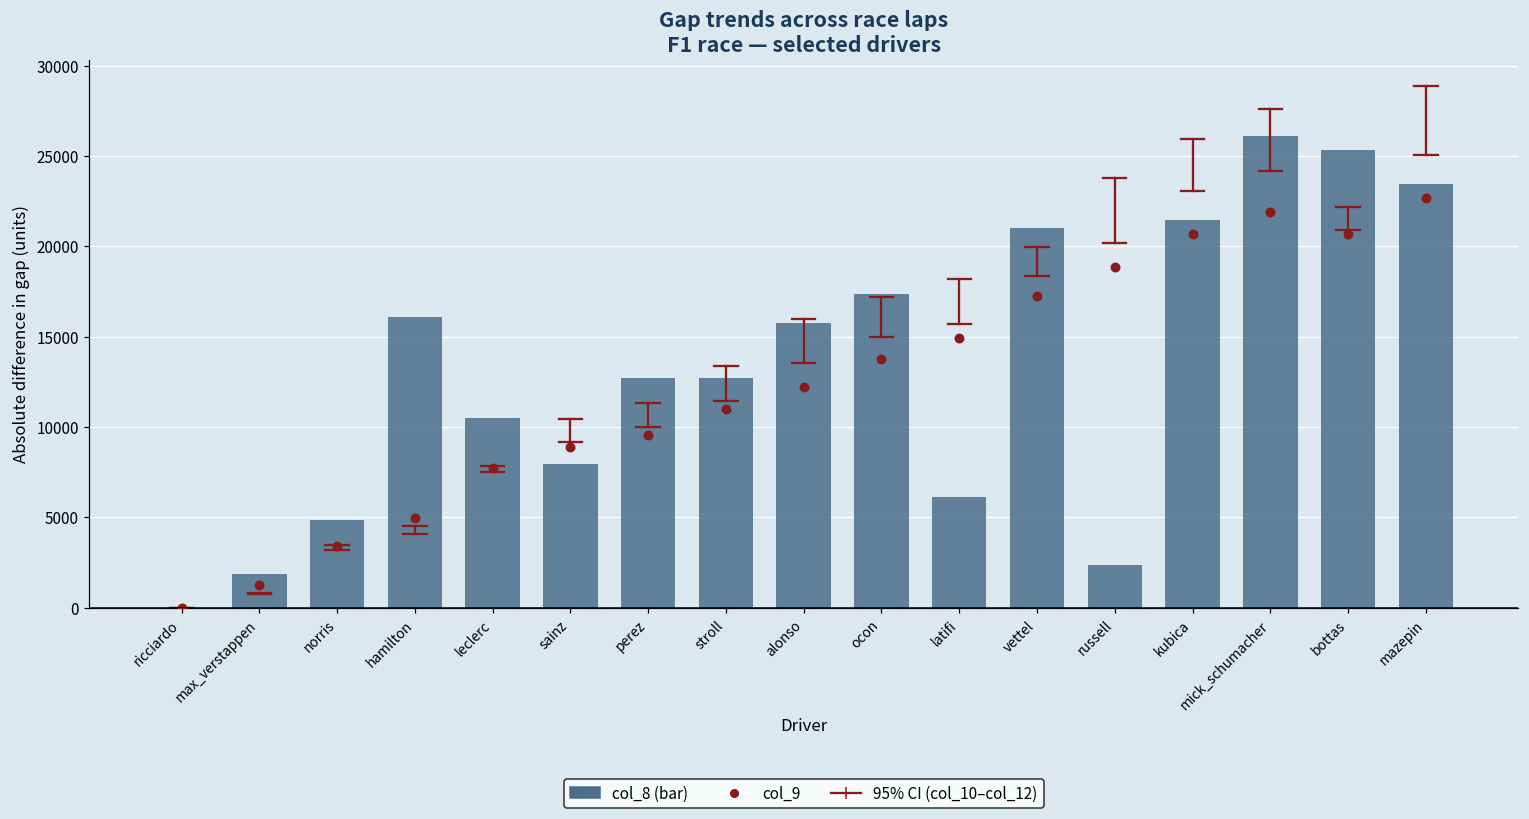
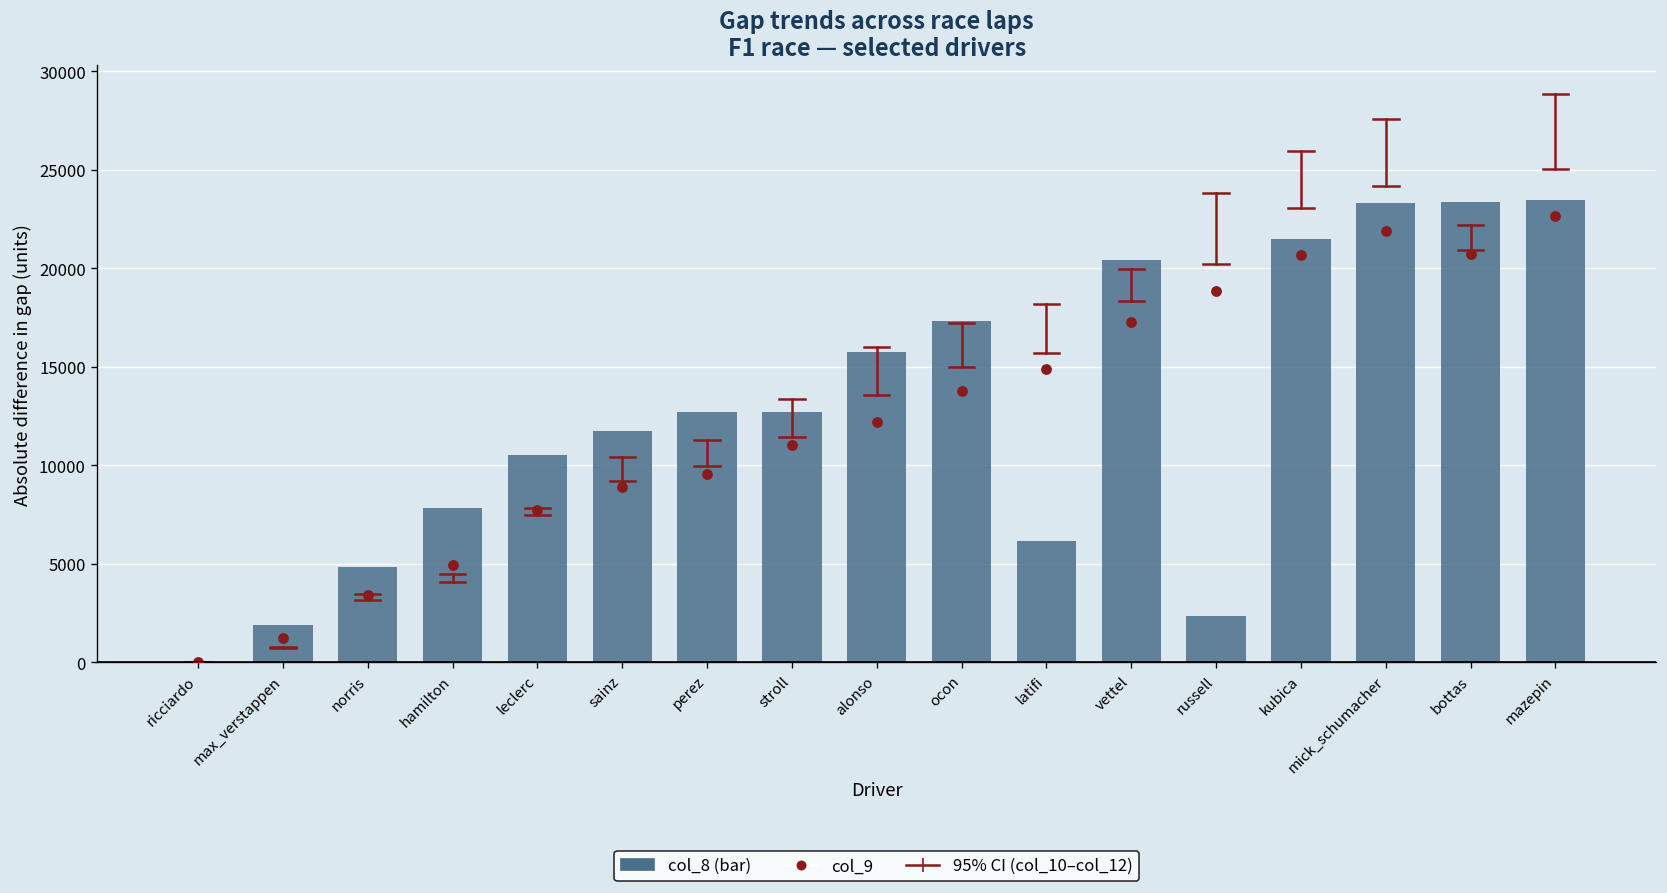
  {
    "col_8 (bar)": {
      "ricciardo": 0,
      "max_verstappen": 1900,
      "norris": 4800,
-     "hamilton": 16100,
+     "hamilton": 7800,
      "leclerc": 10500,
-     "sainz": 8000,
+     "sainz": 11700,
      "perez": 12700,
      "stroll": 12700,
      "alonso": 15800,
      "ocon": 17300,
      "latifi": 6100,
-     "vettel": 21000,
+     "vettel": 20400,
      "russell": 2400,
      "kubica": 21500,
-     "mick_schumacher": 26100,
-     "bottas": 25300,
+     "mick_schumacher": 23300,
+     "bottas": 23400,
      "mazepin": 23500
    }
  }
